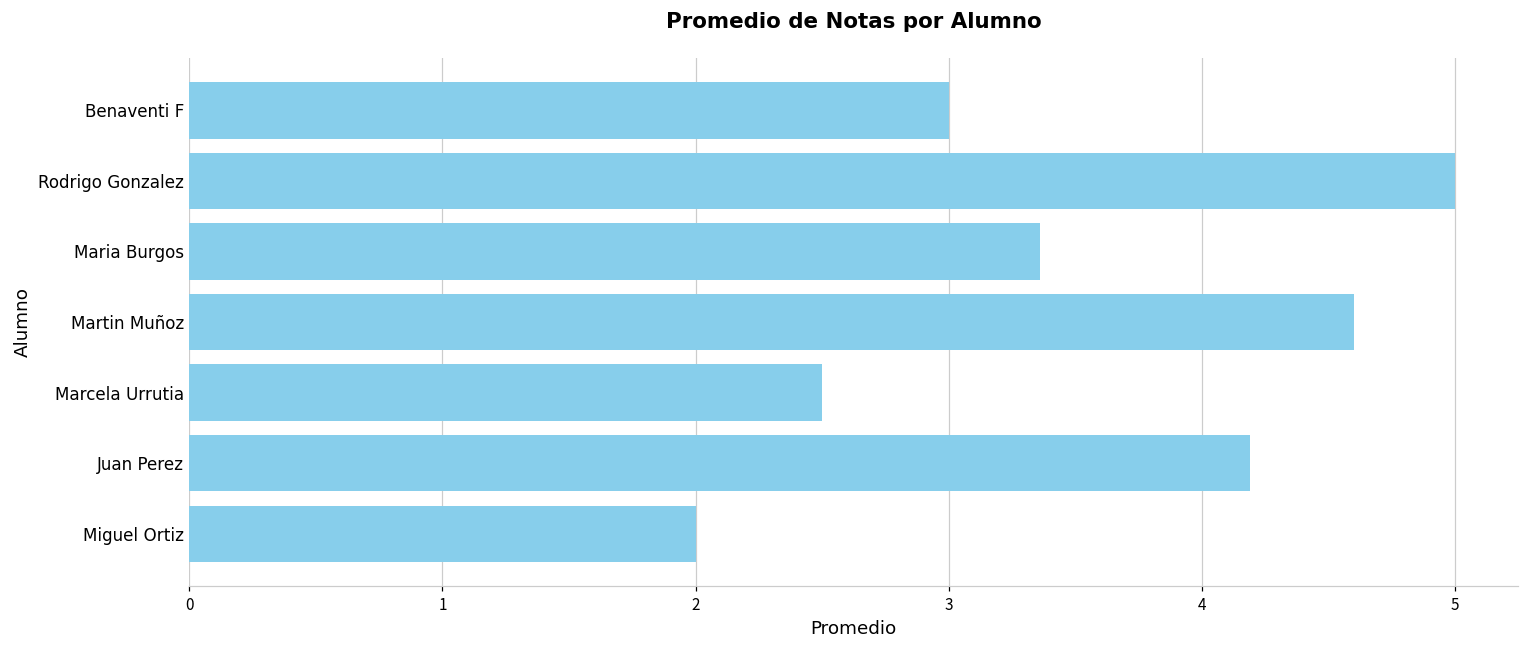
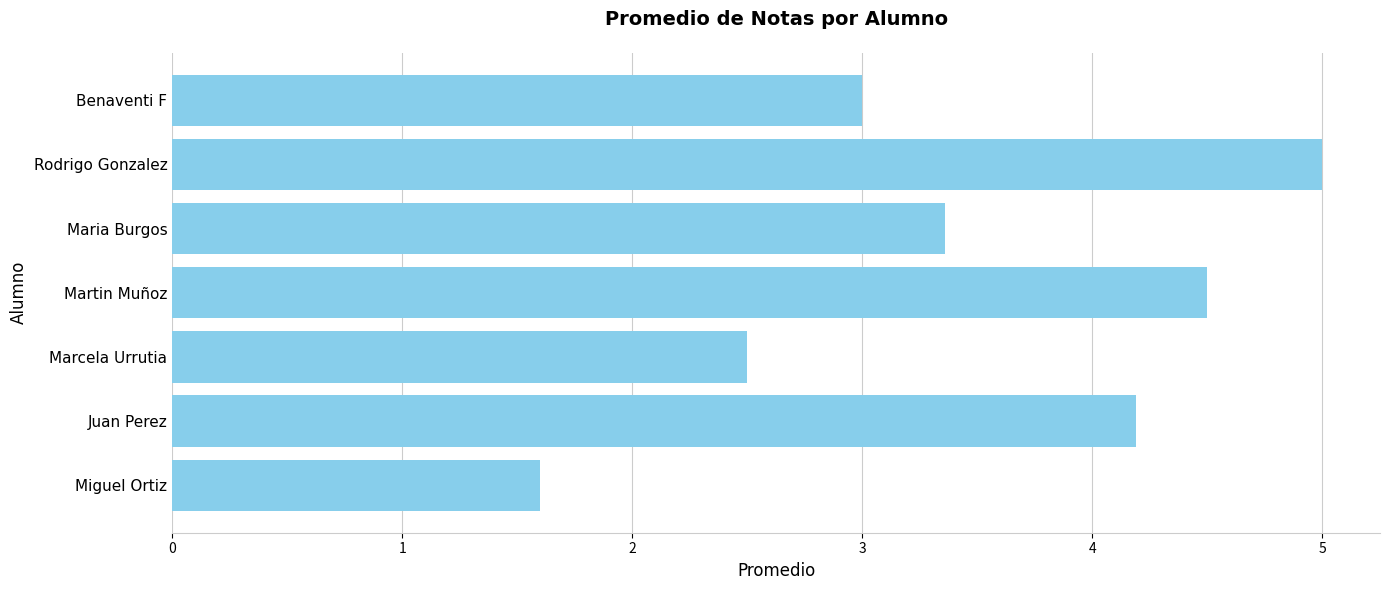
  {
    "Benaventi F": 3.0,
    "Rodrigo Gonzalez": 5.0,
    "Maria Burgos": 3.36,
-   "Martin Muñoz": 4.6,
+   "Martin Muñoz": 4.5,
    "Marcela Urrutia": 2.5,
    "Juan Perez": 4.2,
-   "Miguel Ortiz": 2.0
+   "Miguel Ortiz": 1.6
  }
